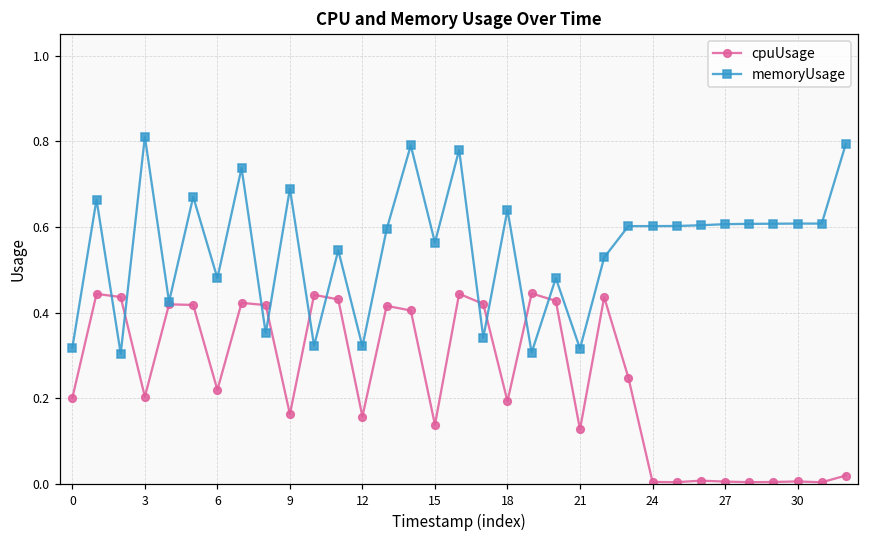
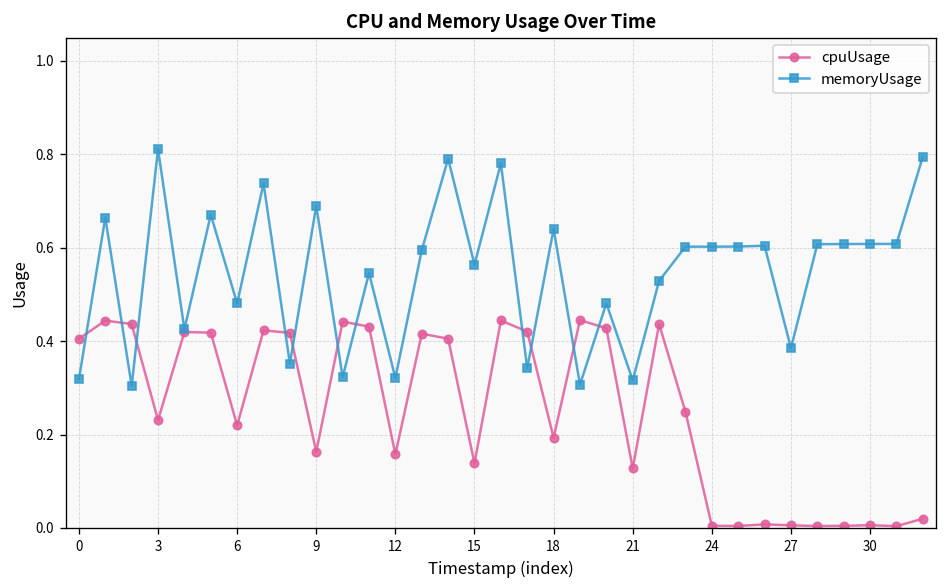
  {
    "cpuUsage": {
-     "0": 0.20,
-     "3": 0.20,
+     "0": 0.41,
+     "3": 0.23,
      "6": 0.22,
      "9": 0.16,
      "12": 0.16,
      "15": 0.14,
      "18": 0.19,
      "21": 0.13,
      "24": 0.00,
      "27": 0.01,
      "30": 0.01
    },
    "memoryUsage": {
      "0": 0.32,
      "3": 0.81,
      "6": 0.48,
      "9": 0.69,
      "12": 0.32,
      "15": 0.56,
      "18": 0.64,
      "21": 0.32,
      "24": 0.60,
-     "27": 0.61,
+     "27": 0.39,
      "30": 0.61
    }
  }
